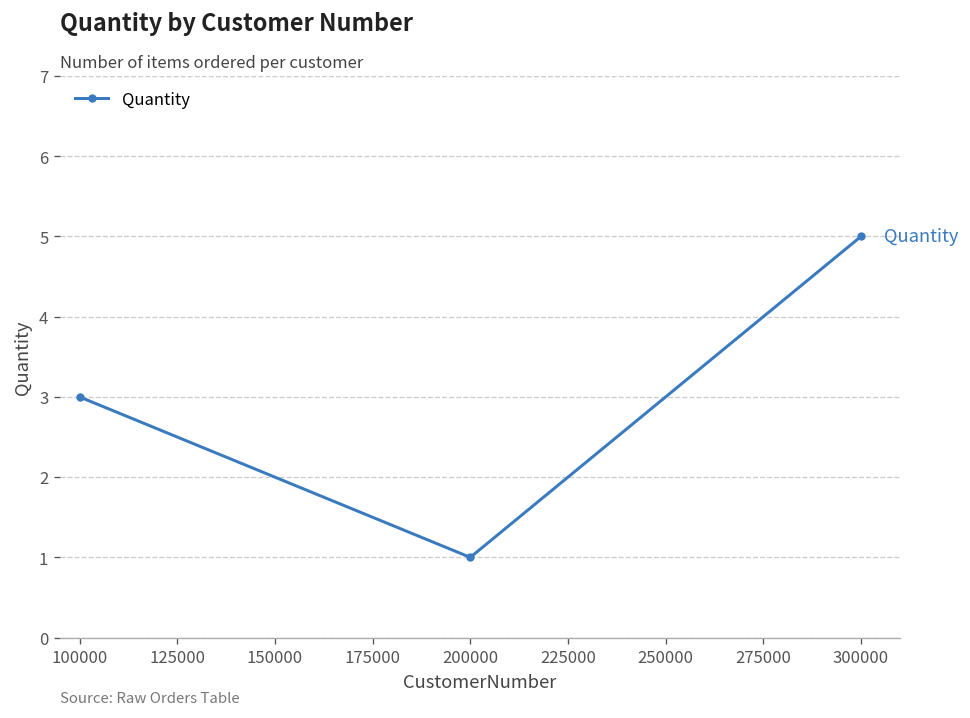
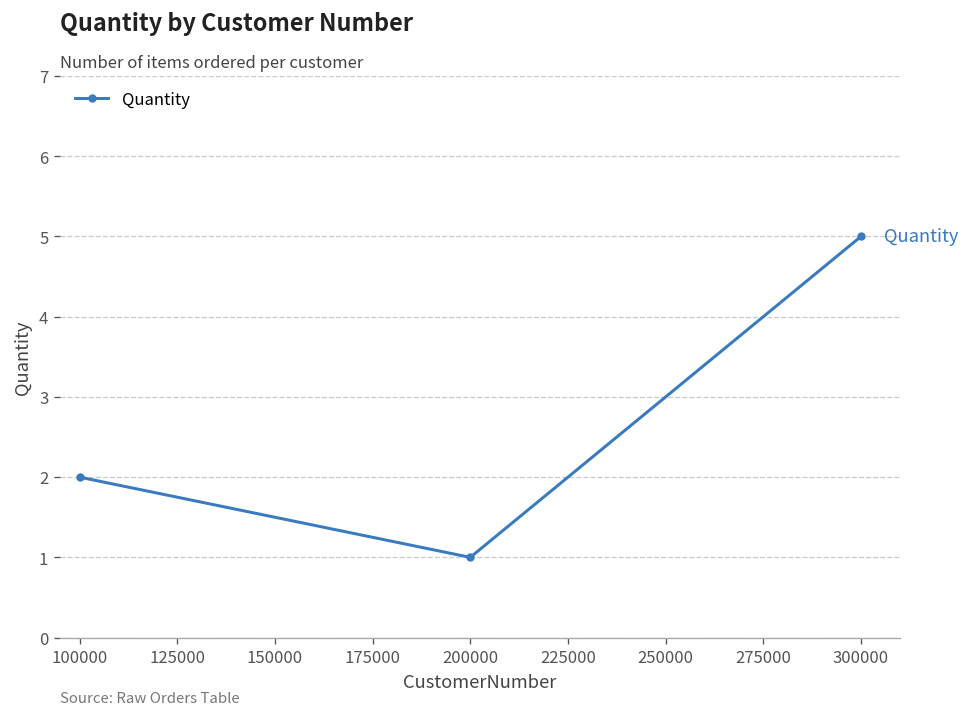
  {
-   "100000": 3,
+   "100000": 2,
    "200000": 1,
    "300000": 5
  }
